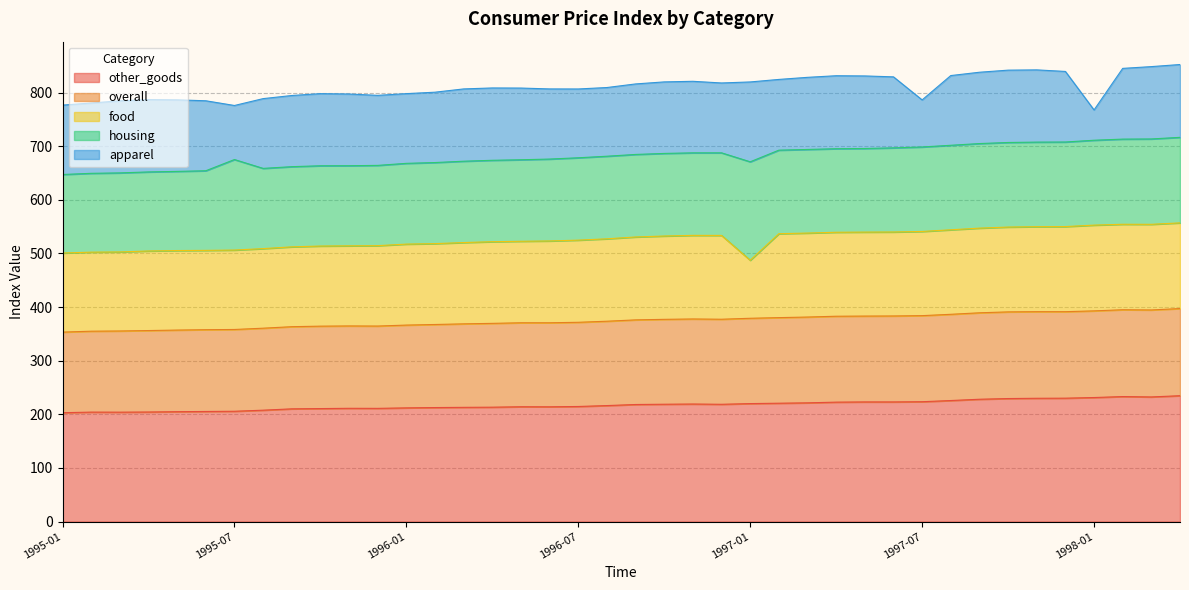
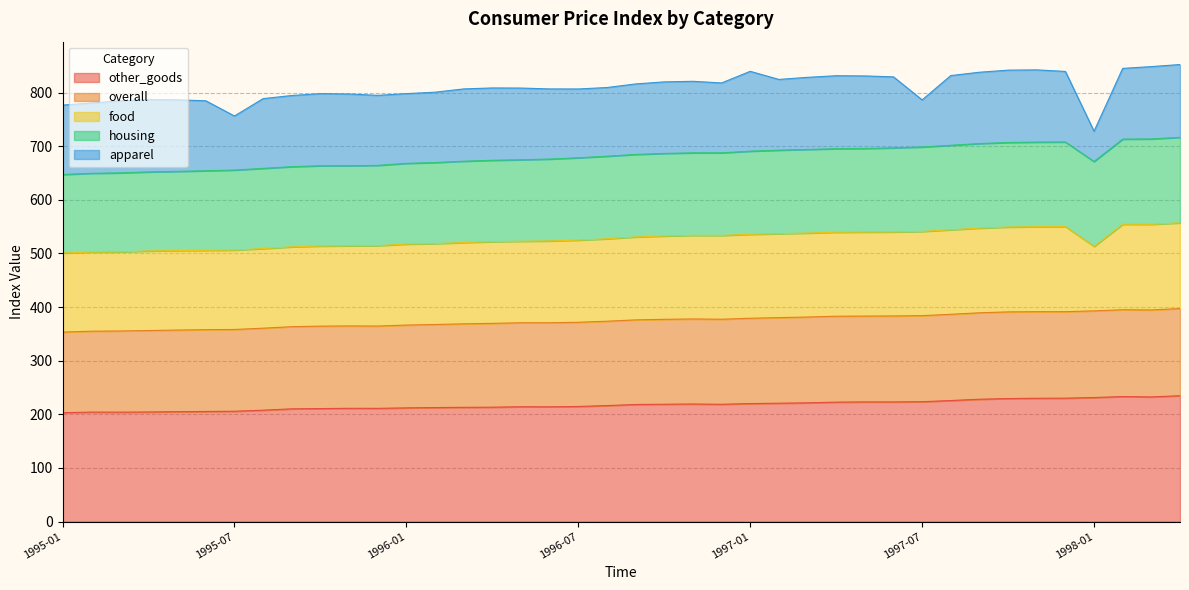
  {
    "food": {
      "1995-01": 150,
      "1995-07": 150,
      "1996-01": 150,
      "1996-07": 150,
-     "1997-01": 110,
+     "1997-01": 160,
      "1997-07": 160,
-     "1998-01": 160
+     "1998-01": 120
    },
    "housing": {
      "1995-01": 150,
-     "1995-07": 170,
+     "1995-07": 150,
      "1996-01": 150,
      "1996-07": 150,
-     "1997-01": 180,
+     "1997-01": 160,
      "1997-07": 160,
      "1998-01": 160
    },
    "apparel": {
      "1995-01": 130,
      "1995-07": 100,
      "1996-01": 130,
      "1996-07": 130,
      "1997-01": 150,
      "1997-07": 90,
      "1998-01": 60
    }
  }
